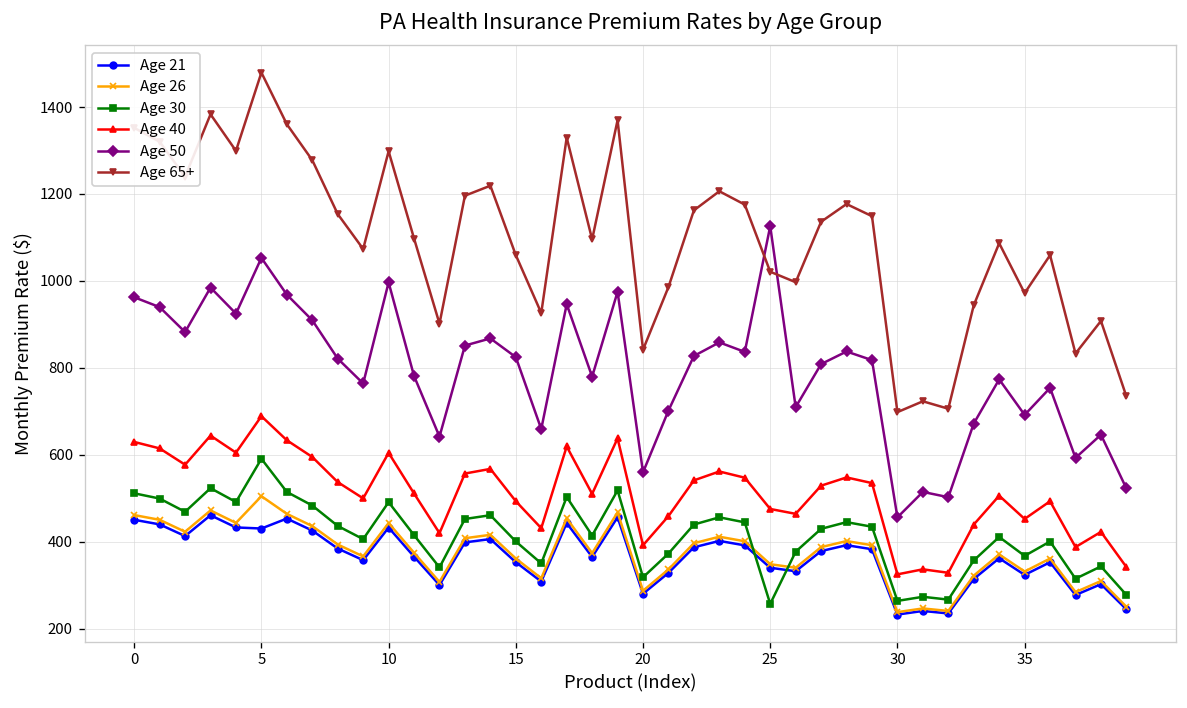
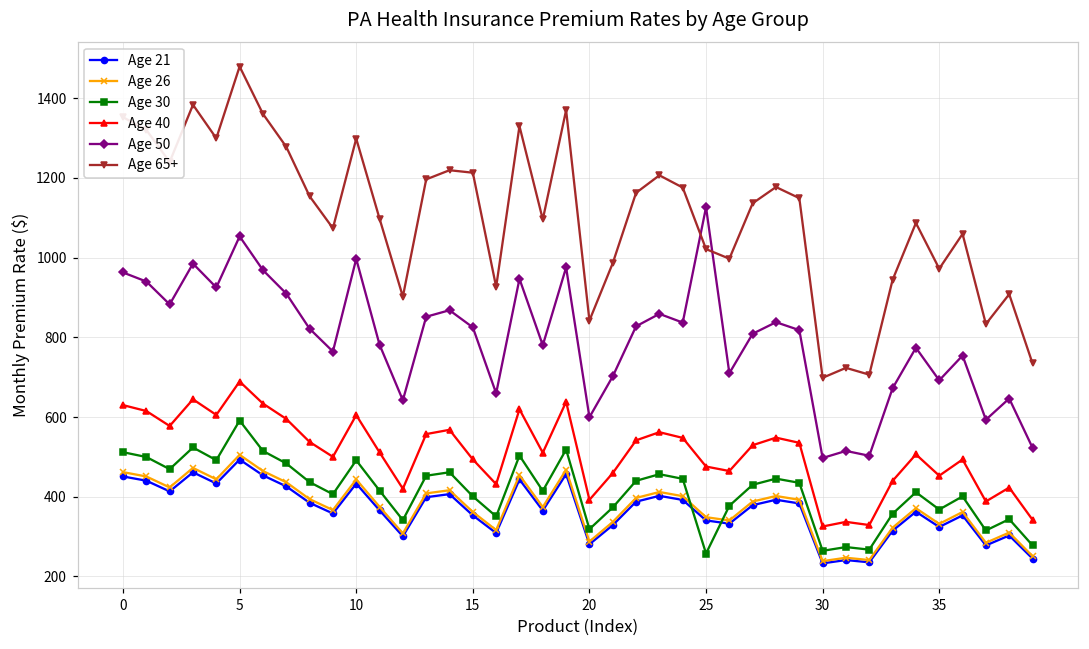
  {
    "Age 21": {
      "0": 450,
-     "5": 430,
+     "5": 490,
      "10": 430,
      "15": 350,
      "25": 340,
      "35": 320
    },
    "Age 26": {
      "0": 460,
      "5": 510,
      "10": 440,
      "15": 360,
      "25": 350,
      "35": 330
    },
    "Age 30": {
      "0": 510,
      "5": 590,
      "10": 490,
      "15": 400,
      "20": 320,
      "25": 260,
      "30": 260,
      "35": 370
    },
    "Age 40": {
      "0": 630,
      "5": 690,
      "10": 600,
      "15": 490,
      "20": 390,
      "25": 480,
      "30": 330,
      "35": 450
    },
    "Age 50": {
      "0": 960,
      "5": 1050,
      "10": 1000,
      "15": 820,
-     "20": 560,
+     "20": 600,
      "25": 1130,
-     "30": 460,
+     "30": 500,
      "35": 690
    },
    "Age 65+": {
      "5": 1480,
      "10": 1300,
-     "15": 1060,
+     "15": 1210,
      "20": 840,
      "25": 1020,
      "30": 700,
      "35": 970
    }
  }
